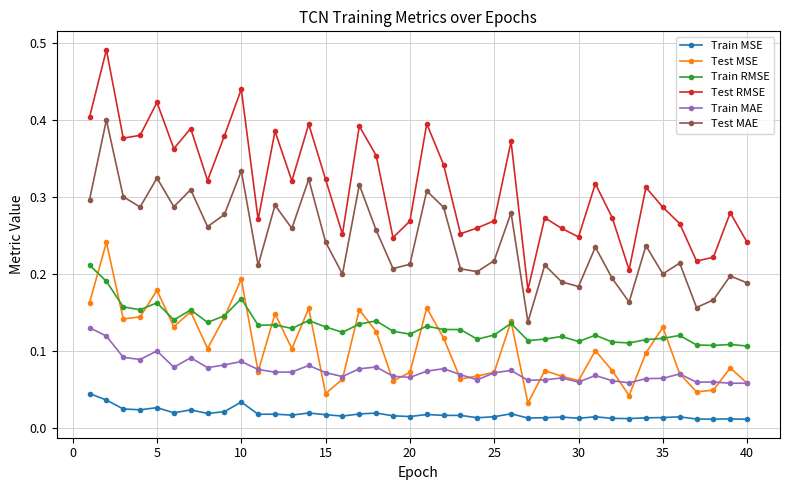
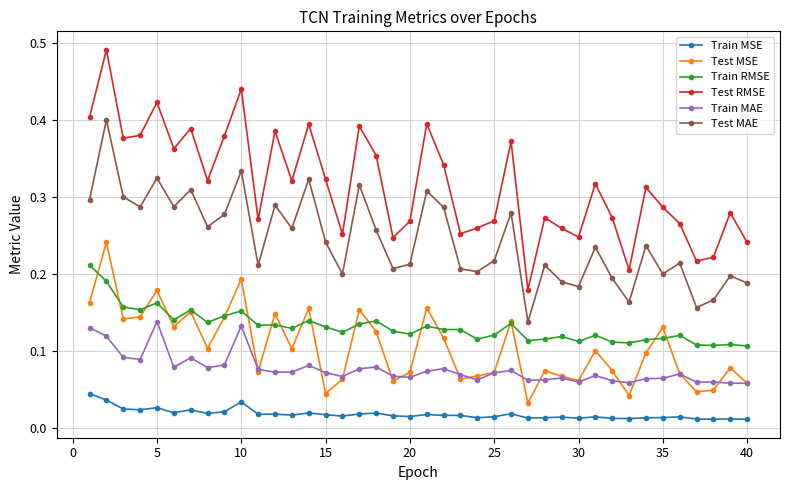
  {
    "Train MSE": {
      "5": 0.03,
      "10": 0.03,
      "15": 0.02,
      "20": 0.01,
      "25": 0.01,
      "30": 0.01,
      "35": 0.01,
      "40": 0.01
    },
    "Test MSE": {
      "5": 0.18,
      "10": 0.19,
      "15": 0.04,
      "20": 0.07,
      "35": 0.13
    },
    "Train RMSE": {
      "5": 0.16,
-     "10": 0.17,
+     "10": 0.15,
      "15": 0.13,
      "20": 0.12,
      "25": 0.12,
      "30": 0.11,
      "35": 0.12,
      "40": 0.11
    },
    "Test RMSE": {
      "5": 0.42,
      "10": 0.44,
      "15": 0.32,
      "20": 0.27,
      "25": 0.27,
      "30": 0.25,
      "35": 0.29,
      "40": 0.24
    },
    "Train MAE": {
-     "5": 0.10,
-     "10": 0.09,
+     "5": 0.14,
+     "10": 0.13,
      "15": 0.07,
      "20": 0.07,
      "35": 0.06
    },
    "Test MAE": {
      "5": 0.32,
      "10": 0.33,
      "15": 0.24,
      "20": 0.21,
      "25": 0.22,
      "30": 0.18,
      "35": 0.20,
      "40": 0.19
    }
  }
